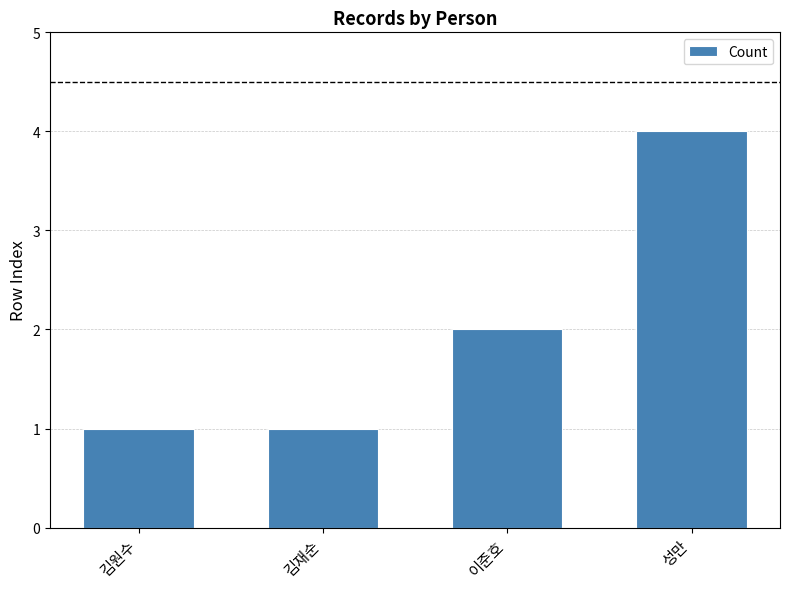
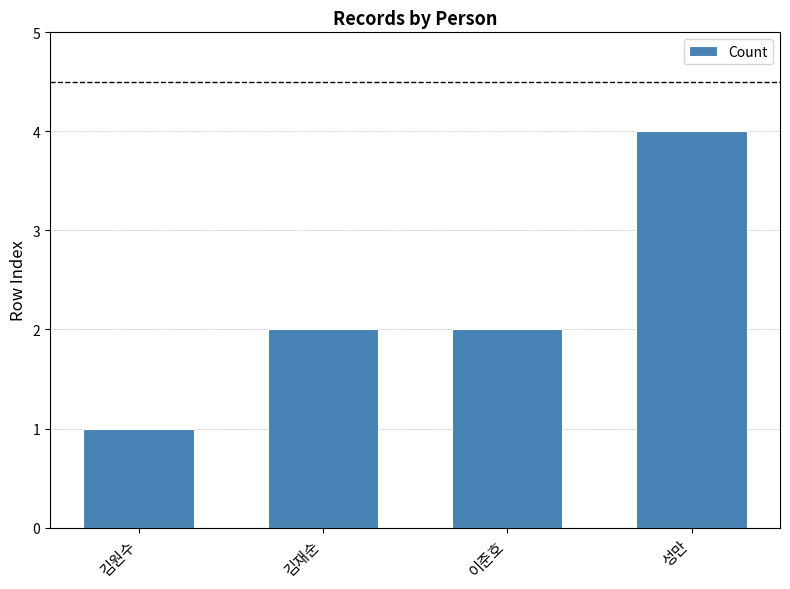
  {
    "김원수": 1,
-   "김재순": 1,
+   "김재순": 2,
    "이준호": 2,
    "성만": 4
  }
